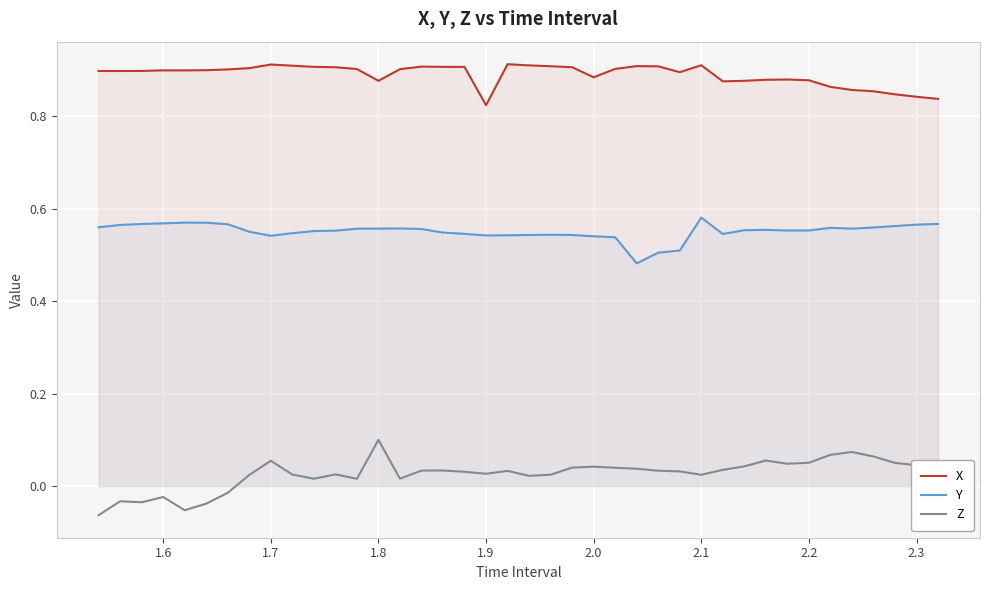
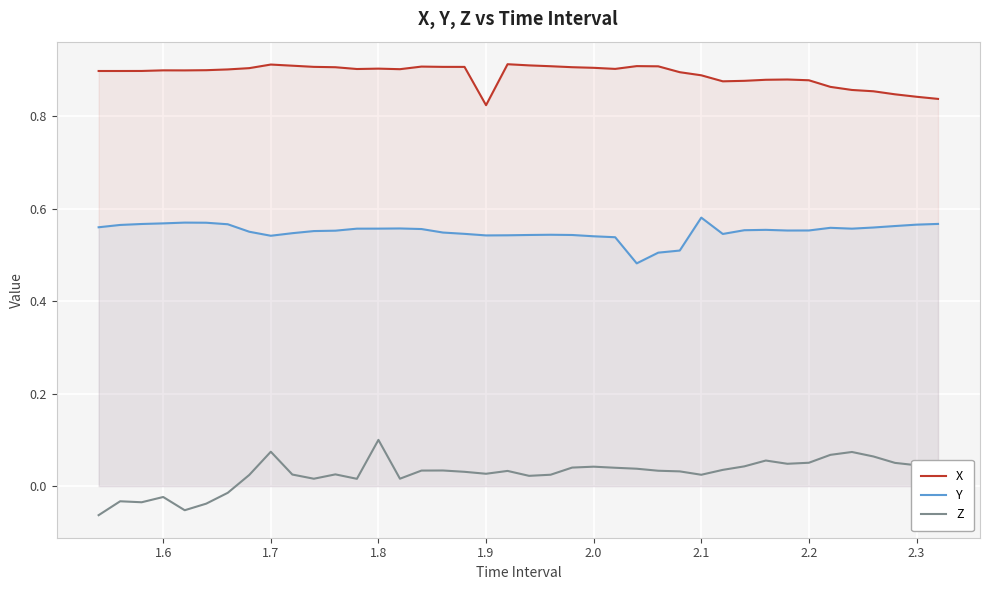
  {
    "X": {
      "1.6": 0.90,
      "1.7": 0.91,
-     "1.8": 0.88,
+     "1.8": 0.90,
      "1.9": 0.82,
-     "2.0": 0.88,
-     "2.1": 0.91,
+     "2.0": 0.91,
+     "2.1": 0.89,
      "2.2": 0.88,
      "2.3": 0.84
    },
    "Y": {
      "1.6": 0.57,
      "1.7": 0.54,
      "1.8": 0.56,
      "1.9": 0.54,
      "2.0": 0.54,
      "2.1": 0.58,
      "2.2": 0.55,
      "2.3": 0.57
    },
    "Z": {
      "1.6": -0.02,
-     "1.7": 0.05,
+     "1.7": 0.07,
      "1.8": 0.10,
      "1.9": 0.03,
      "2.0": 0.04,
      "2.1": 0.02,
      "2.2": 0.05
    }
  }
